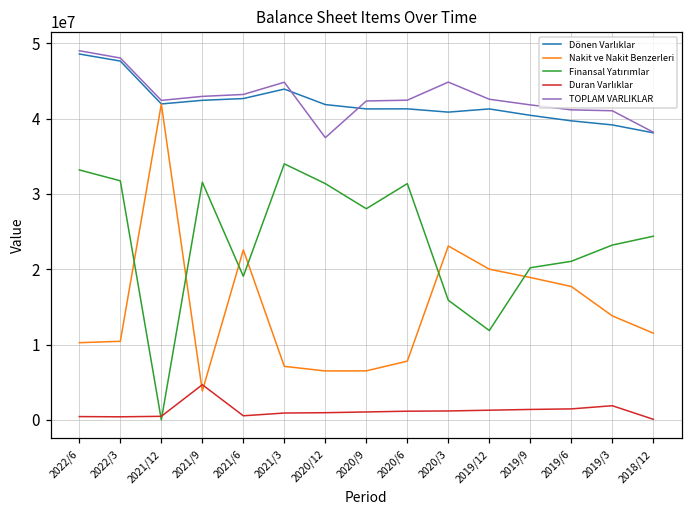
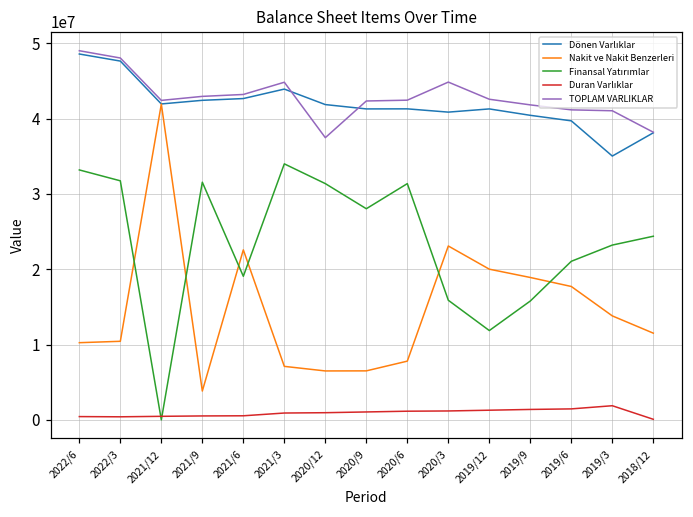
  {
    "Dönen Varlıklar": {
      "2022/6": 49000000,
      "2022/3": 48000000,
      "2021/9": 42000000,
      "2021/6": 43000000,
      "2021/3": 44000000,
      "2020/12": 42000000,
      "2020/9": 41000000,
      "2020/6": 41000000,
      "2020/3": 41000000,
      "2019/12": 41000000,
      "2019/9": 40000000,
      "2019/6": 40000000,
-     "2019/3": 39000000
+     "2019/3": 35000000
    },
    "Nakit ve Nakit Benzerleri": {
      "2022/6": 10000000,
      "2022/3": 10000000,
      "2021/9": 4000000,
      "2021/6": 23000000,
      "2021/3": 7000000,
      "2020/12": 6000000,
      "2020/9": 7000000,
      "2020/6": 8000000,
      "2020/3": 23000000,
      "2019/12": 20000000,
      "2019/9": 19000000,
      "2019/6": 18000000,
      "2019/3": 14000000,
      "2018/12": 12000000
    },
    "Finansal Yatırımlar": {
      "2022/6": 33000000,
      "2022/3": 32000000,
      "2021/12": 0,
      "2021/9": 32000000,
      "2021/6": 19000000,
      "2021/3": 34000000,
      "2020/12": 31000000,
      "2020/9": 28000000,
      "2020/6": 31000000,
      "2020/3": 16000000,
      "2019/12": 12000000,
-     "2019/9": 20000000,
+     "2019/9": 16000000,
      "2019/6": 21000000,
      "2019/3": 23000000,
      "2018/12": 24000000
    },
    "Duran Varlıklar": {
      "2022/6": 0,
      "2022/3": 0,
      "2021/12": 0,
-     "2021/9": 5000000,
+     "2021/9": 1000000,
      "2021/6": 1000000,
      "2021/3": 1000000,
      "2020/12": 1000000,
      "2020/9": 1000000,
      "2020/6": 1000000,
      "2020/3": 1000000,
      "2019/12": 1000000,
      "2019/9": 1000000,
      "2019/6": 1000000,
      "2019/3": 2000000,
      "2018/12": 0
    },
    "TOPLAM VARLIKLAR": {
      "2022/6": 49000000,
      "2022/3": 48000000,
      "2021/12": 42000000,
      "2021/9": 43000000,
      "2021/6": 43000000,
      "2021/3": 45000000,
      "2020/12": 37000000,
      "2020/9": 42000000,
      "2020/6": 42000000,
      "2020/3": 45000000,
      "2019/12": 43000000,
      "2019/9": 42000000,
      "2019/6": 41000000,
      "2019/3": 41000000
    }
  }
